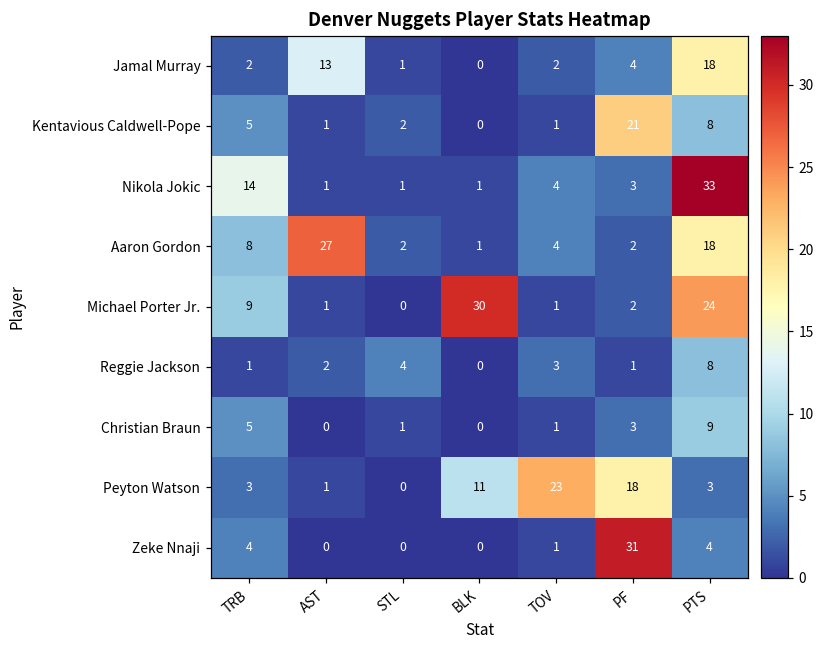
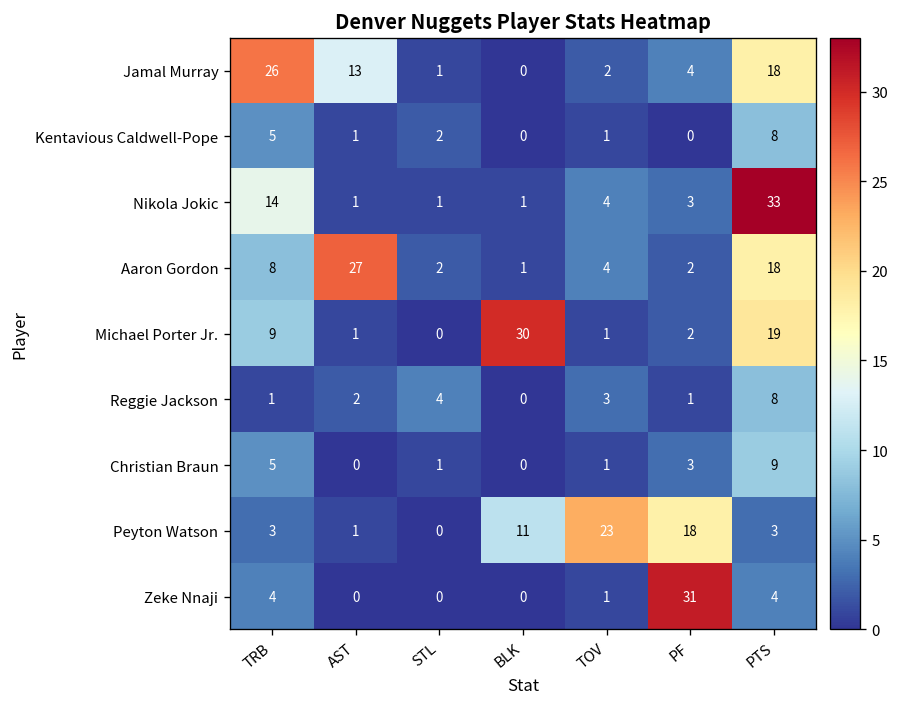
  {
    "Jamal Murray": {
-     "TRB": 2,
+     "TRB": 26,
      "AST": 13,
      "STL": 1,
      "BLK": 0,
      "TOV": 2,
      "PF": 4,
      "PTS": 18
    },
    "Kentavious Caldwell-Pope": {
      "TRB": 5,
      "AST": 1,
      "STL": 2,
      "BLK": 0,
      "TOV": 1,
-     "PF": 21,
+     "PF": 0,
      "PTS": 8
    },
    "Nikola Jokic": {
      "TRB": 14,
      "AST": 1,
      "STL": 1,
      "BLK": 1,
      "TOV": 4,
      "PF": 3,
      "PTS": 33
    },
    "Aaron Gordon": {
      "TRB": 8,
      "AST": 27,
      "STL": 2,
      "BLK": 1,
      "TOV": 4,
      "PF": 2,
      "PTS": 18
    },
    "Michael Porter Jr.": {
      "TRB": 9,
      "AST": 1,
      "STL": 0,
      "BLK": 30,
      "TOV": 1,
      "PF": 2,
-     "PTS": 24
+     "PTS": 19
    },
    "Reggie Jackson": {
      "TRB": 1,
      "AST": 2,
      "STL": 4,
      "BLK": 0,
      "TOV": 3,
      "PF": 1,
      "PTS": 8
    },
    "Christian Braun": {
      "TRB": 5,
      "AST": 0,
      "STL": 1,
      "BLK": 0,
      "TOV": 1,
      "PF": 3,
      "PTS": 9
    },
    "Peyton Watson": {
      "TRB": 3,
      "AST": 1,
      "STL": 0,
      "BLK": 11,
      "TOV": 23,
      "PF": 18,
      "PTS": 3
    },
    "Zeke Nnaji": {
      "TRB": 4,
      "AST": 0,
      "STL": 0,
      "BLK": 0,
      "TOV": 1,
      "PF": 31,
      "PTS": 4
    }
  }
